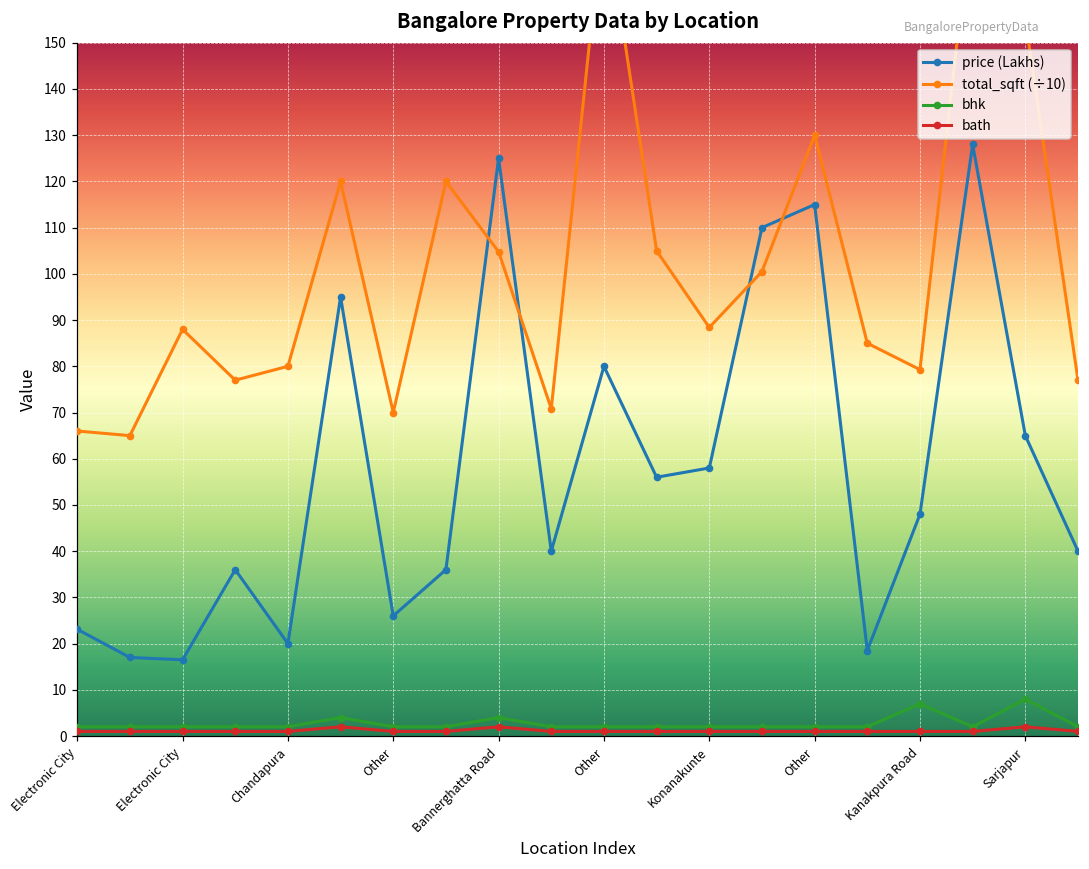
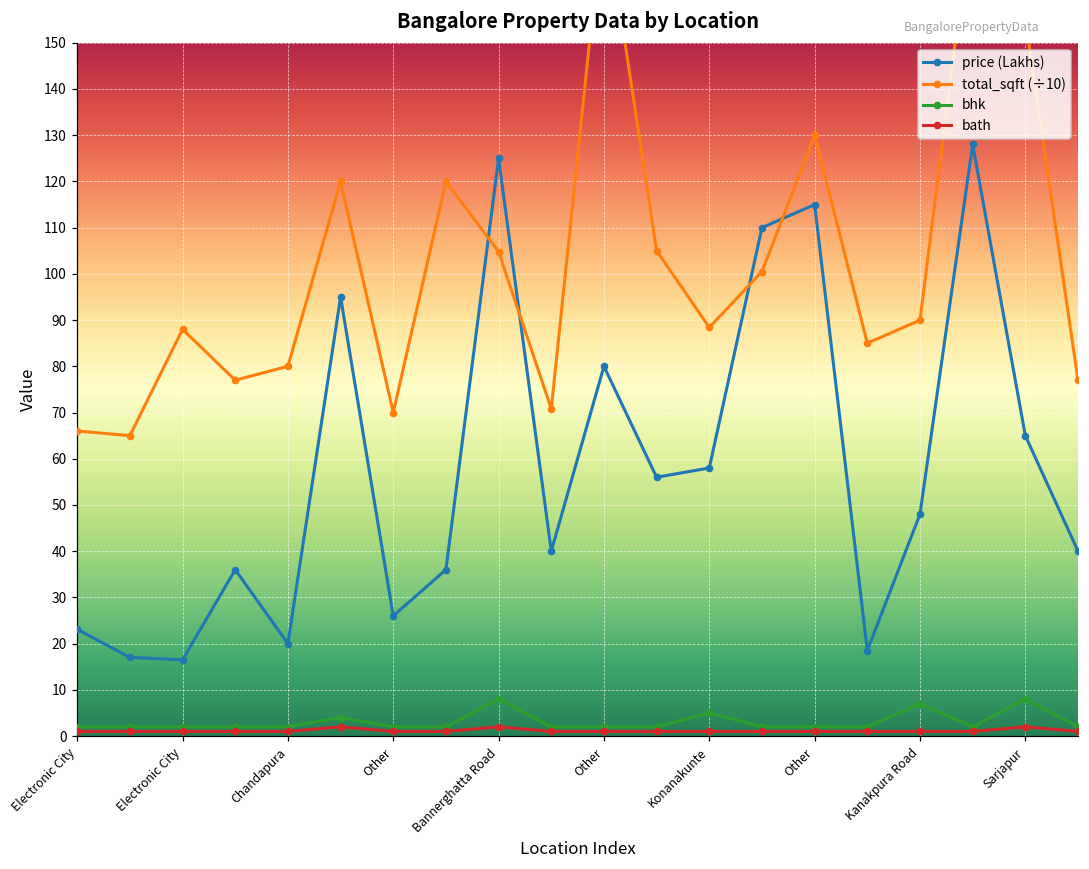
  {
    "price (Lakhs)": {
      "Bannerghatta Road": 125,
      "Konanakunte": 58,
      "Kanakpura Road": 48,
      "Sarjapur": 65
    },
    "total_sqft (÷10)": {
      "Bannerghatta Road": 105,
      "Konanakunte": 88,
-     "Kanakpura Road": 79
+     "Kanakpura Road": 90
    },
    "bhk": {
-     "Bannerghatta Road": 4,
-     "Konanakunte": 2,
+     "Bannerghatta Road": 8,
+     "Konanakunte": 5,
      "Kanakpura Road": 7,
      "Sarjapur": 8
    },
    "bath": {
      "Bannerghatta Road": 2,
      "Konanakunte": 1,
      "Kanakpura Road": 1,
      "Sarjapur": 2
    }
  }
